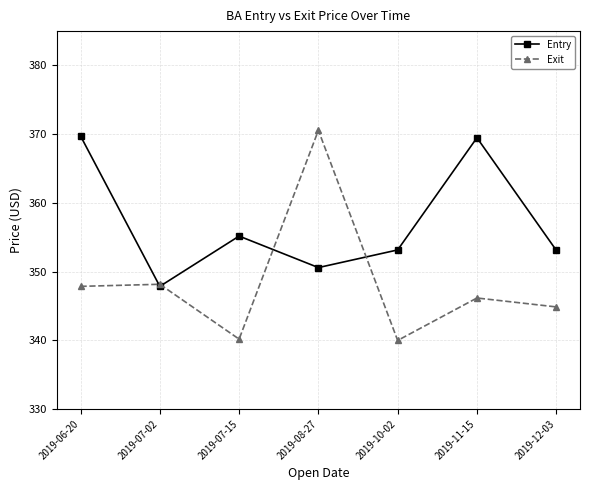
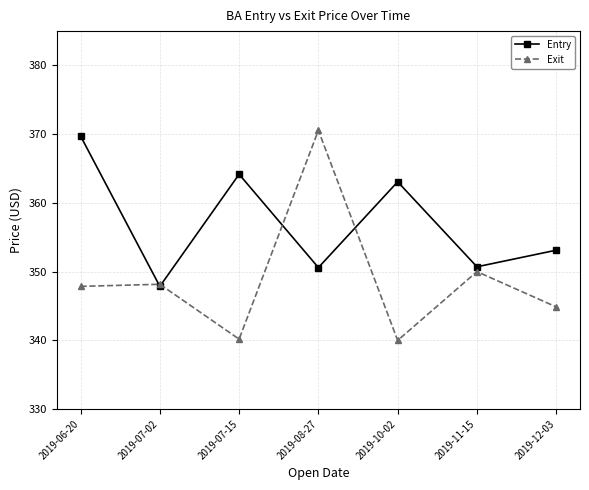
  {
    "Entry": {
      "2019-06-20": 370,
-     "2019-07-15": 355,
+     "2019-07-15": 364,
      "2019-08-27": 351,
-     "2019-10-02": 353,
-     "2019-11-15": 369,
+     "2019-10-02": 363,
+     "2019-11-15": 351,
      "2019-12-03": 353
    },
    "Exit": {
      "2019-06-20": 348,
      "2019-07-15": 340,
      "2019-08-27": 371,
      "2019-10-02": 340,
-     "2019-11-15": 346,
+     "2019-11-15": 350,
      "2019-12-03": 345
    }
  }
